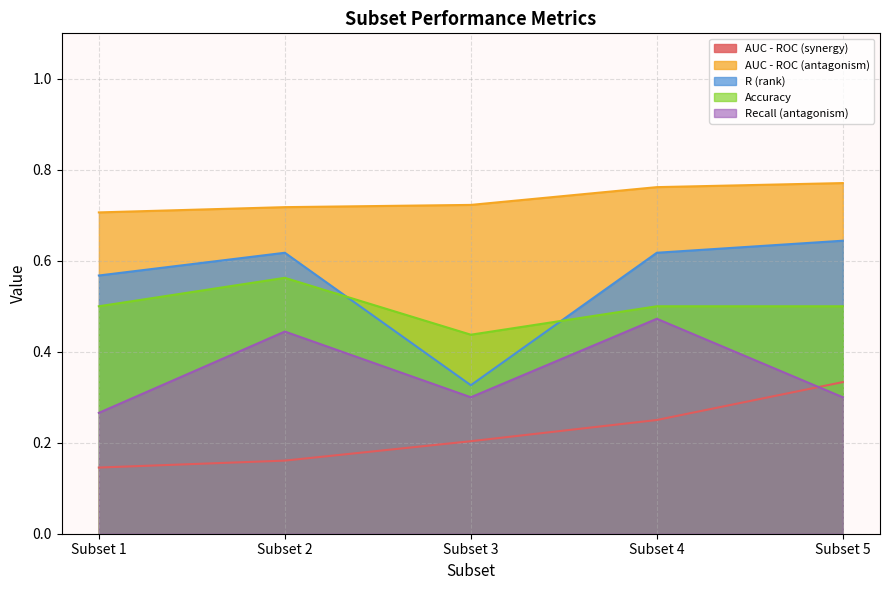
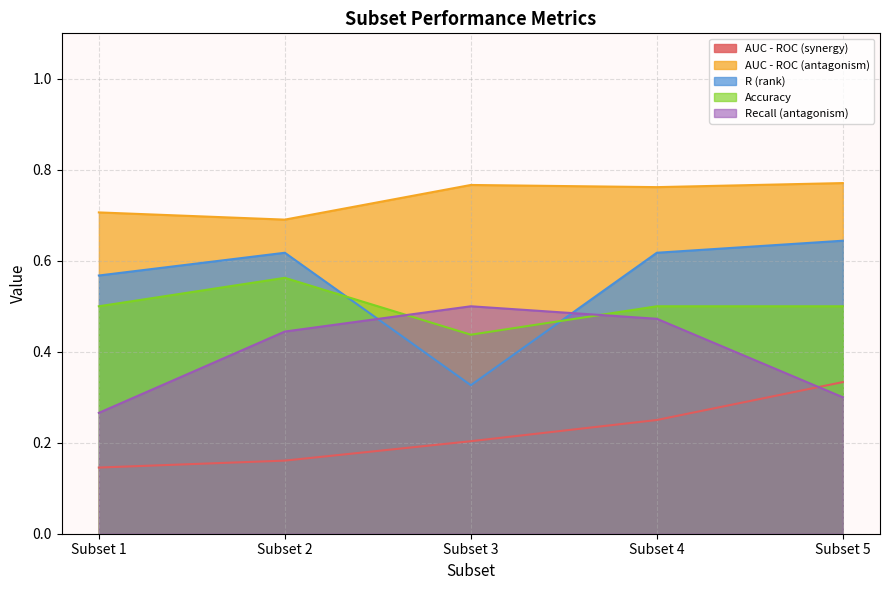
  {
    "AUC - ROC (synergy)": {
      "Subset 1": 0.15,
      "Subset 2": 0.16,
      "Subset 3": 0.20,
      "Subset 4": 0.25,
      "Subset 5": 0.33
    },
    "AUC - ROC (antagonism)": {
      "Subset 1": 0.71,
-     "Subset 2": 0.72,
-     "Subset 3": 0.72,
+     "Subset 2": 0.69,
+     "Subset 3": 0.77,
      "Subset 4": 0.76,
      "Subset 5": 0.77
    },
    "R (rank)": {
      "Subset 1": 0.57,
      "Subset 2": 0.62,
      "Subset 3": 0.33,
      "Subset 4": 0.62,
      "Subset 5": 0.64
    },
    "Accuracy": {
      "Subset 1": 0.50,
      "Subset 2": 0.56,
      "Subset 3": 0.44,
      "Subset 4": 0.50,
      "Subset 5": 0.50
    },
    "Recall (antagonism)": {
      "Subset 1": 0.27,
      "Subset 2": 0.44,
-     "Subset 3": 0.3,
+     "Subset 3": 0.5,
      "Subset 4": 0.47,
      "Subset 5": 0.3
    }
  }
